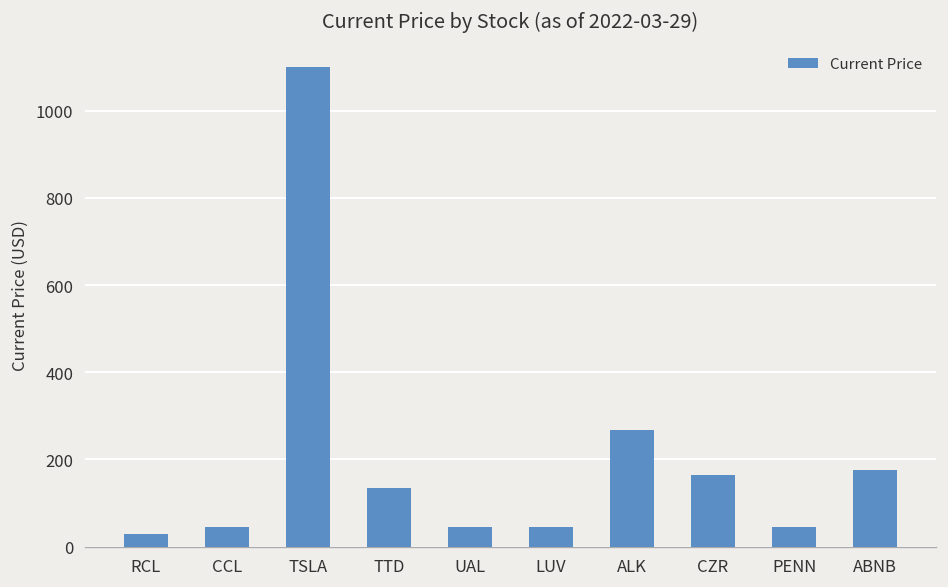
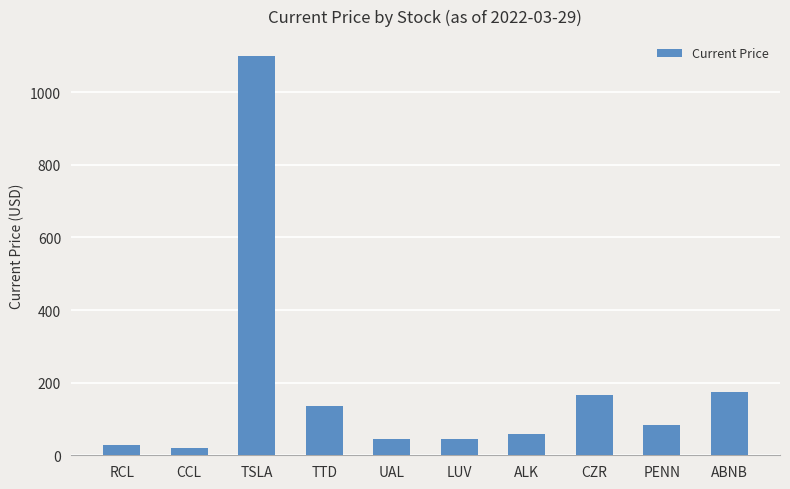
  {
    "RCL": 30,
-   "CCL": 40,
+   "CCL": 20,
    "TSLA": 1100,
    "TTD": 130,
    "UAL": 50,
    "LUV": 50,
-   "ALK": 270,
+   "ALK": 60,
    "CZR": 170,
-   "PENN": 40,
+   "PENN": 80,
    "ABNB": 180
  }
